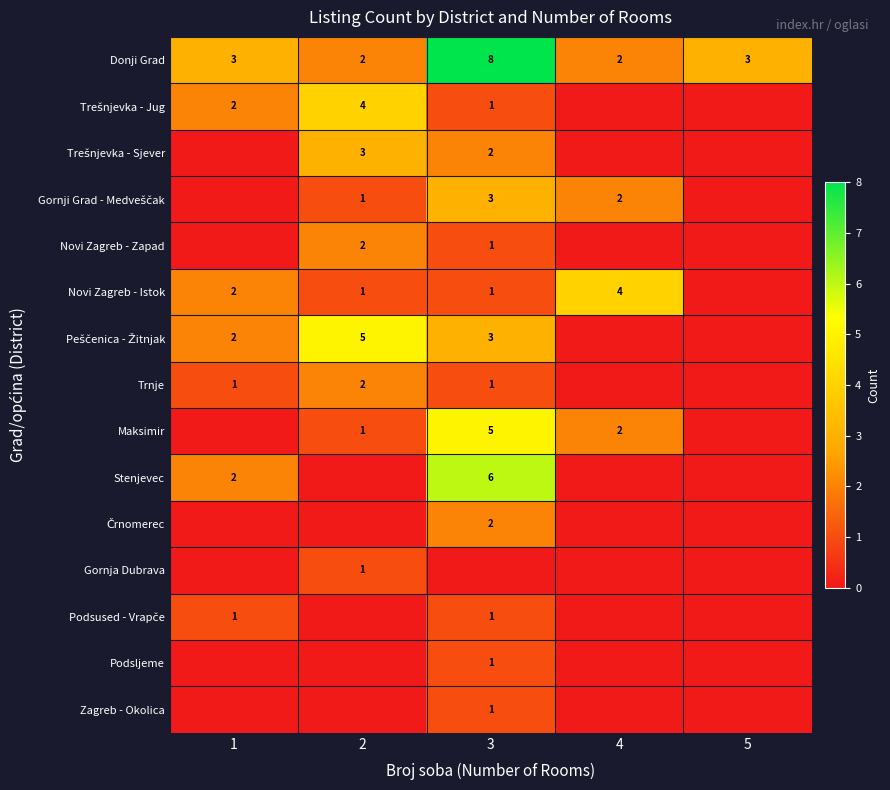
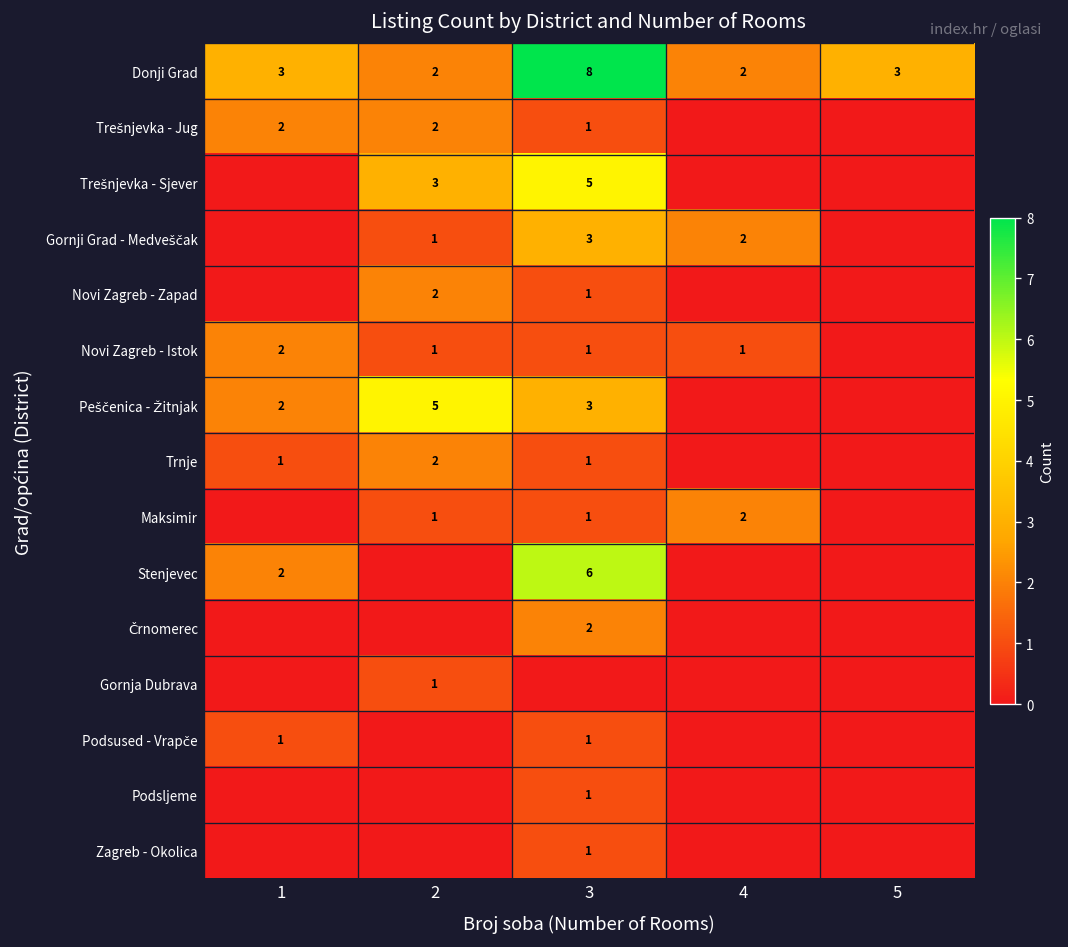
  {
    "Donji Grad": {
      "1": 3,
      "2": 2,
      "3": 8,
      "4": 2,
      "5": 3
    },
    "Trešnjevka - Jug": {
      "1": 2,
-     "2": 4,
+     "2": 2,
      "3": 1
    },
    "Trešnjevka - Sjever": {
      "2": 3,
-     "3": 2
+     "3": 5
    },
    "Gornji Grad - Medveščak": {
      "2": 1,
      "3": 3,
      "4": 2
    },
    "Novi Zagreb - Zapad": {
      "2": 2,
      "3": 1
    },
    "Novi Zagreb - Istok": {
      "1": 2,
      "2": 1,
      "3": 1,
-     "4": 4
+     "4": 1
    },
    "Peščenica - Žitnjak": {
      "1": 2,
      "2": 5,
      "3": 3
    },
    "Trnje": {
      "1": 1,
      "2": 2,
      "3": 1
    },
    "Maksimir": {
      "2": 1,
-     "3": 5,
+     "3": 1,
      "4": 2
    },
    "Stenjevec": {
      "1": 2,
      "3": 6
    },
    "Črnomerec": {
      "3": 2
    },
    "Gornja Dubrava": {
      "2": 1
    },
    "Podsused - Vrapče": {
      "1": 1,
      "3": 1
    },
    "Podsljeme": {
      "3": 1
    },
    "Zagreb - Okolica": {
      "3": 1
    }
  }
